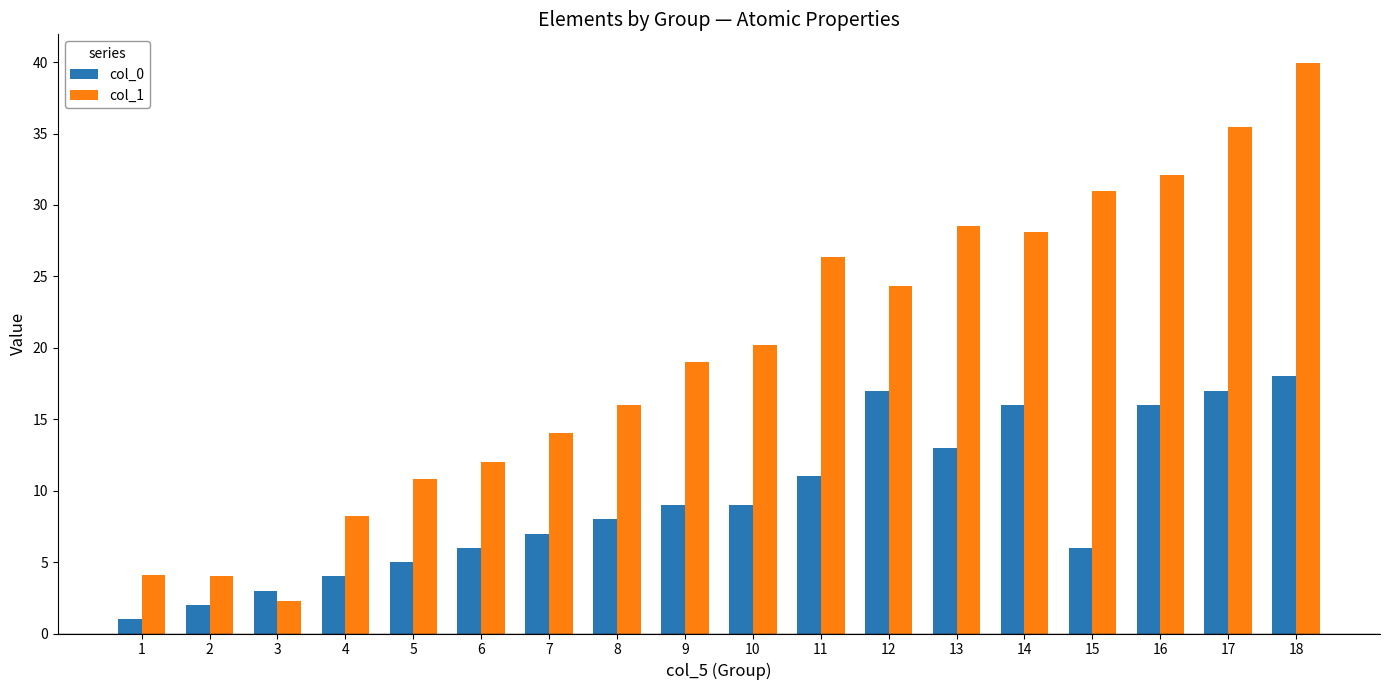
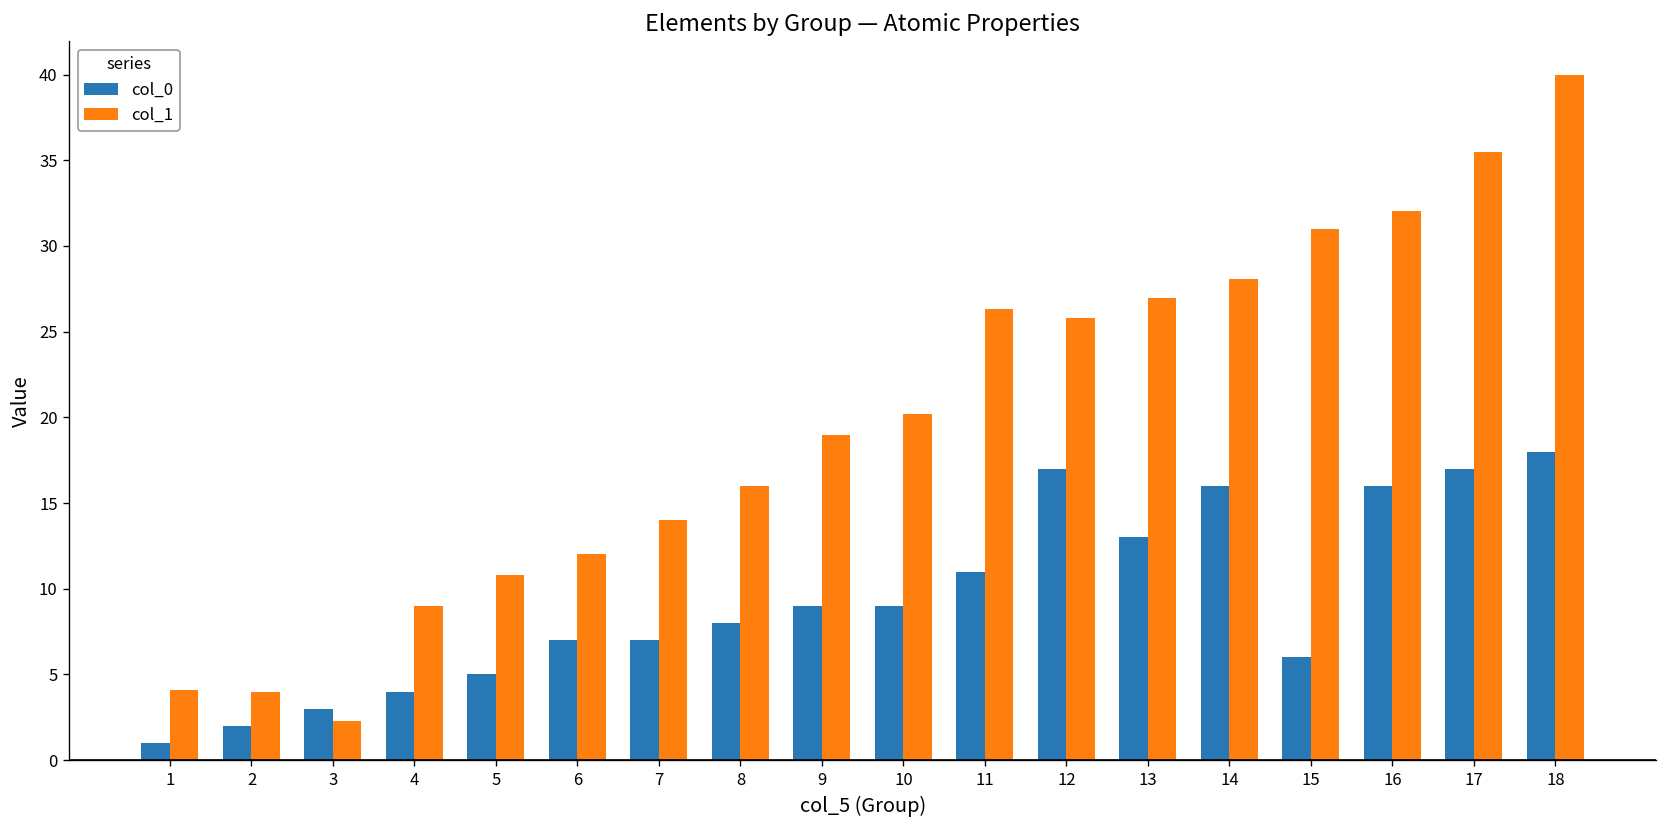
  {
    "col_0": {
      "1": 1,
      "2": 2,
      "3": 3,
      "4": 4,
      "5": 5,
-     "6": 6,
+     "6": 7,
      "7": 7,
      "8": 8,
      "9": 9,
      "10": 9,
      "11": 11,
      "12": 17,
      "13": 13,
      "14": 16,
      "15": 6,
      "16": 16,
      "17": 17,
      "18": 18
    },
    "col_1": {
      "1": 4.1,
      "2": 4.0,
      "3": 2.3,
-     "4": 8.2,
+     "4": 9.0,
      "5": 10.8,
      "6": 12.0,
      "7": 14.0,
      "8": 16.0,
      "9": 19.0,
      "10": 20.2,
      "11": 26.3,
-     "12": 24.3,
-     "13": 28.5,
+     "12": 25.8,
+     "13": 27.0,
      "14": 28.1,
      "15": 31.0,
      "16": 32.1,
      "17": 35.5,
      "18": 39.9
    }
  }
